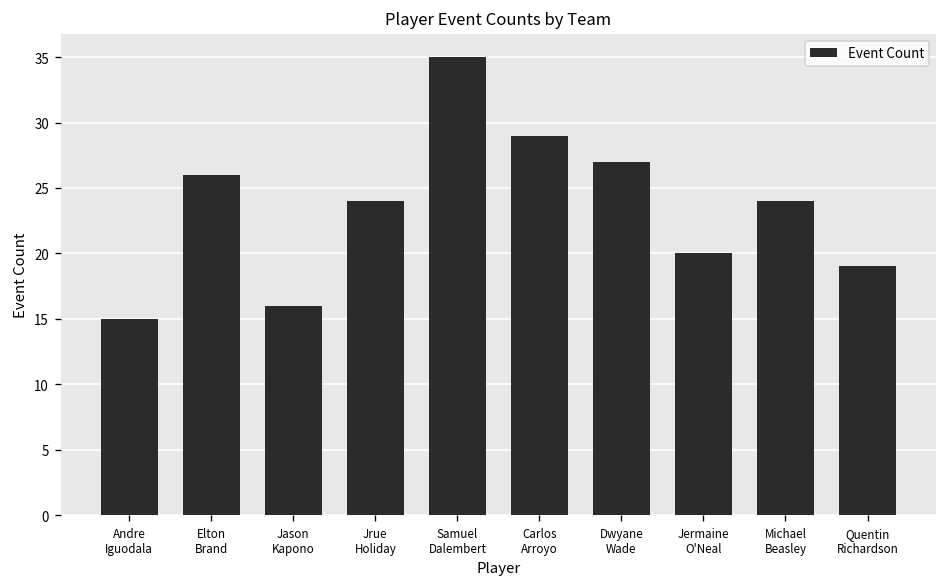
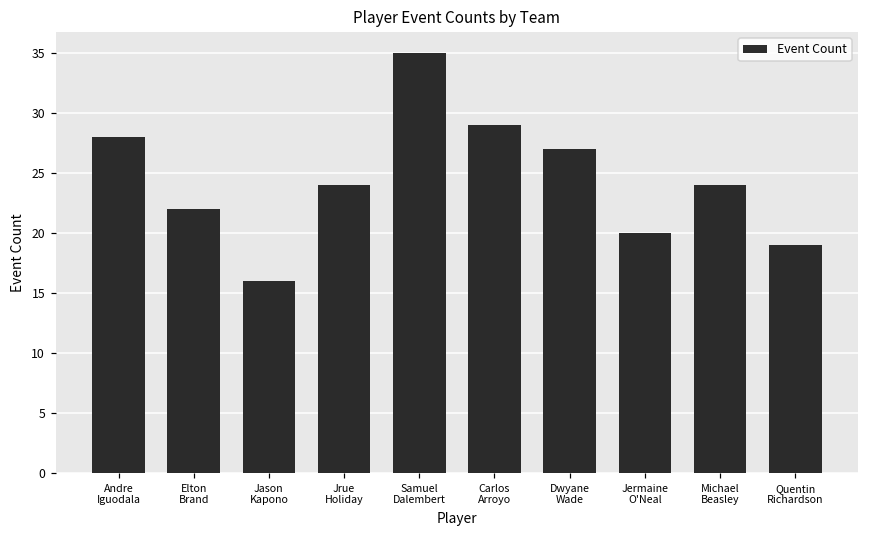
  {
-   "Andre Iguodala": 15,
-   "Elton Brand": 26,
+   "Andre Iguodala": 28,
+   "Elton Brand": 22,
    "Jason Kapono": 16,
    "Jrue Holiday": 24,
    "Samuel Dalembert": 35,
    "Carlos Arroyo": 29,
    "Dwyane Wade": 27,
    "Jermaine O'Neal": 20,
    "Michael Beasley": 24,
    "Quentin Richardson": 19
  }
